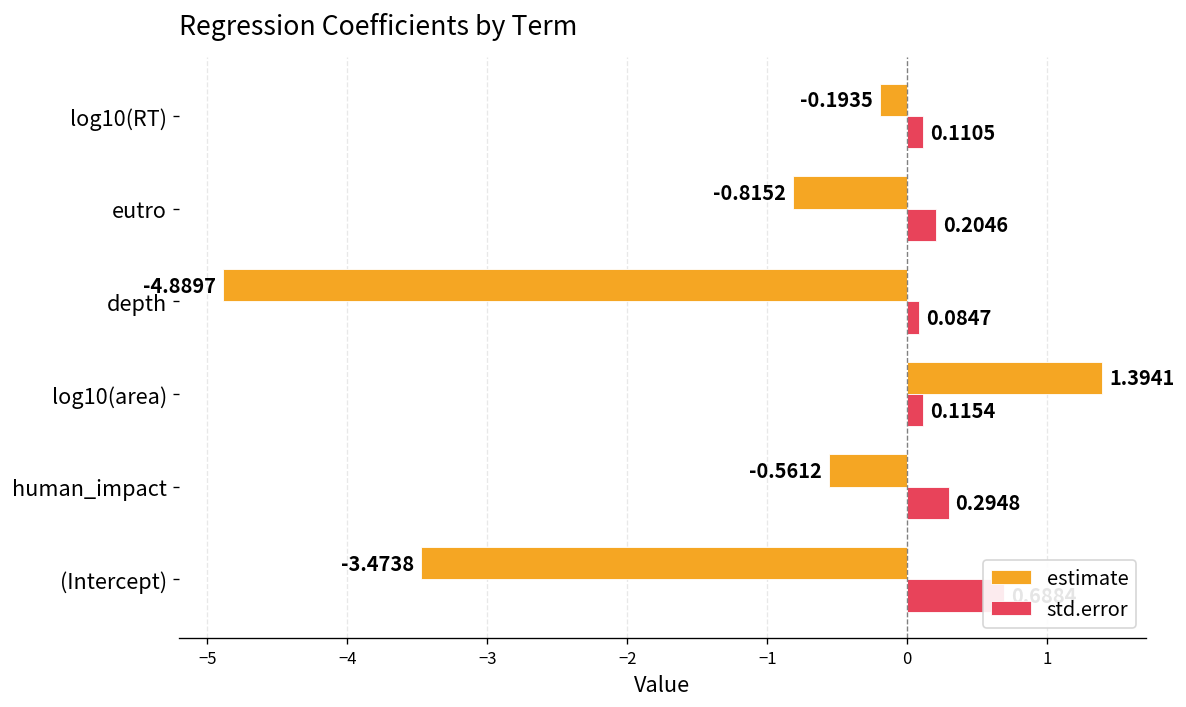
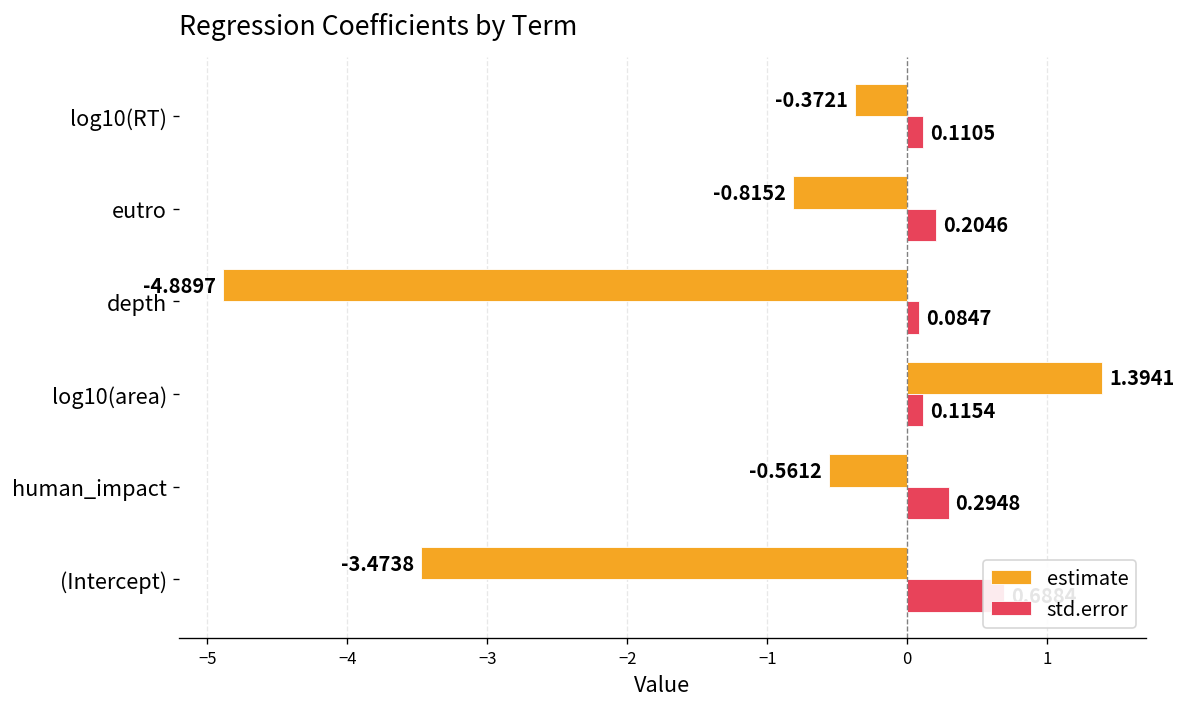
  {
    "estimate": {
-     "log10(RT)": -0.1935,
+     "log10(RT)": -0.3721,
      "eutro": -0.8152,
      "depth": -4.8897,
      "log10(area)": 1.3941,
      "human_impact": -0.5612,
      "(Intercept)": -3.4738
    },
    "std.error": {
      "log10(RT)": 0.1105,
      "eutro": 0.2046,
      "depth": 0.0847,
      "log10(area)": 0.1154,
      "human_impact": 0.2948
    }
  }
